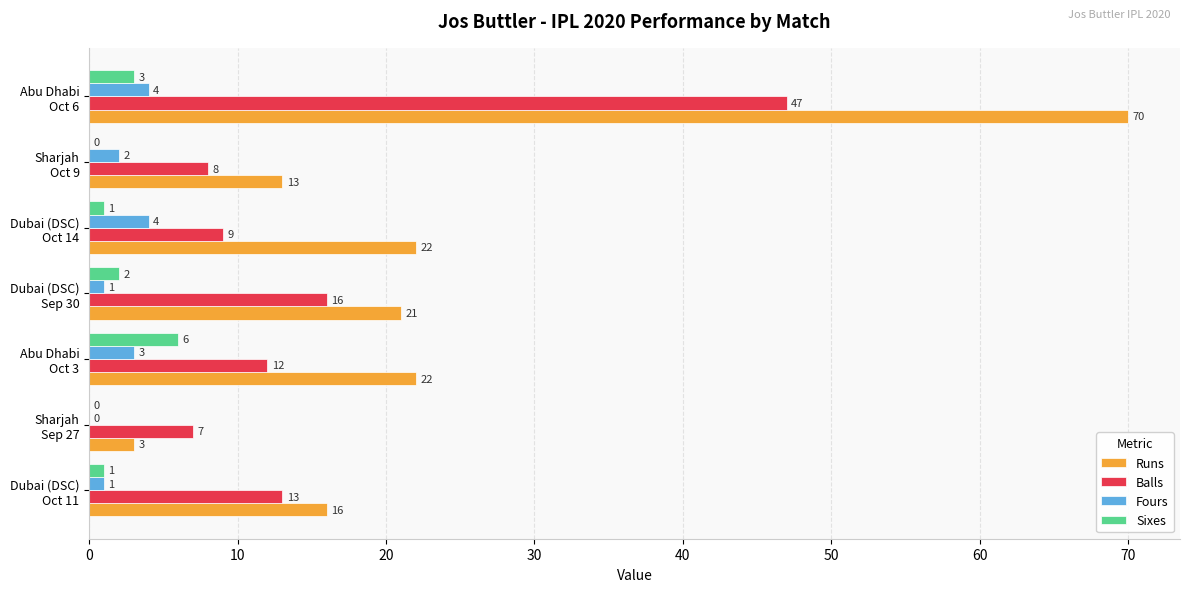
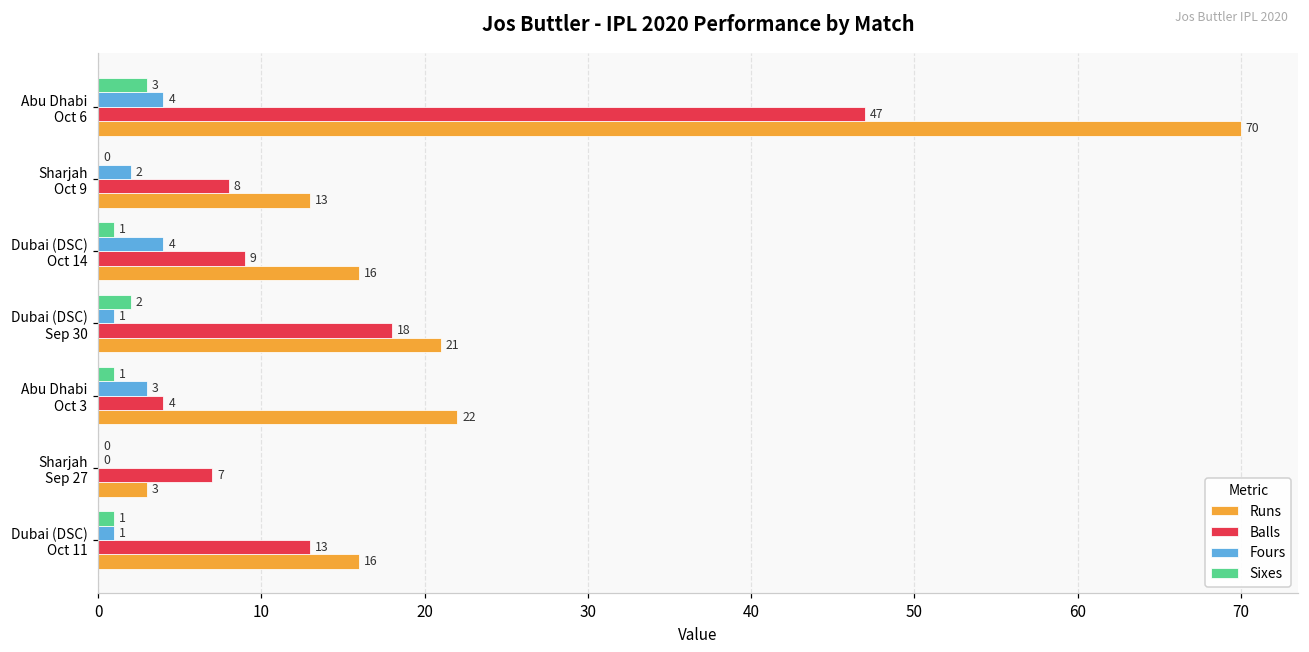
  {
    "Runs": {
      "Abu Dhabi Oct 6": 70,
      "Sharjah Oct 9": 13,
-     "Dubai (DSC) Oct 14": 22,
+     "Dubai (DSC) Oct 14": 16,
      "Dubai (DSC) Sep 30": 21,
      "Abu Dhabi Oct 3": 22,
      "Sharjah Sep 27": 3,
      "Dubai (DSC) Oct 11": 16
    },
    "Balls": {
      "Abu Dhabi Oct 6": 47,
      "Sharjah Oct 9": 8,
      "Dubai (DSC) Oct 14": 9,
-     "Dubai (DSC) Sep 30": 16,
-     "Abu Dhabi Oct 3": 12,
+     "Dubai (DSC) Sep 30": 18,
+     "Abu Dhabi Oct 3": 4,
      "Sharjah Sep 27": 7,
      "Dubai (DSC) Oct 11": 13
    },
    "Fours": {
      "Abu Dhabi Oct 6": 4,
      "Sharjah Oct 9": 2,
      "Dubai (DSC) Oct 14": 4,
      "Dubai (DSC) Sep 30": 1,
      "Abu Dhabi Oct 3": 3,
      "Sharjah Sep 27": 0,
      "Dubai (DSC) Oct 11": 1
    },
    "Sixes": {
      "Abu Dhabi Oct 6": 3,
      "Sharjah Oct 9": 0,
      "Dubai (DSC) Oct 14": 1,
      "Dubai (DSC) Sep 30": 2,
-     "Abu Dhabi Oct 3": 6,
+     "Abu Dhabi Oct 3": 1,
      "Sharjah Sep 27": 0,
      "Dubai (DSC) Oct 11": 1
    }
  }
